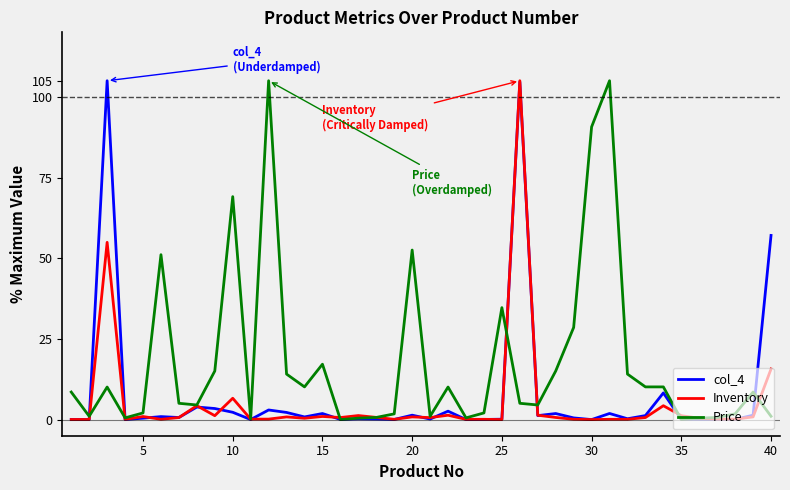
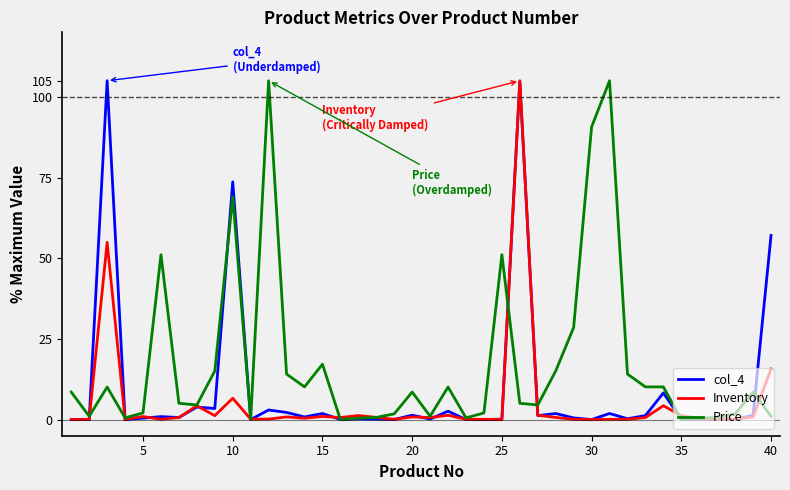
  {
    "col_4": {
-     "10": 2,
+     "10": 74,
      "15": 2,
      "40": 57
    },
    "Inventory": {
      "10": 7,
      "15": 1
    },
    "Price": {
      "5": 2,
      "10": 69,
      "15": 17,
-     "20": 53,
-     "25": 35,
+     "20": 9,
+     "25": 51,
      "30": 91
    }
  }
